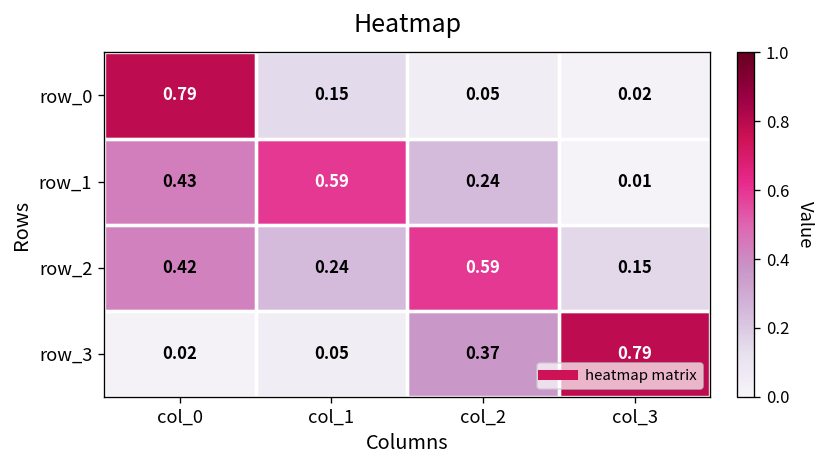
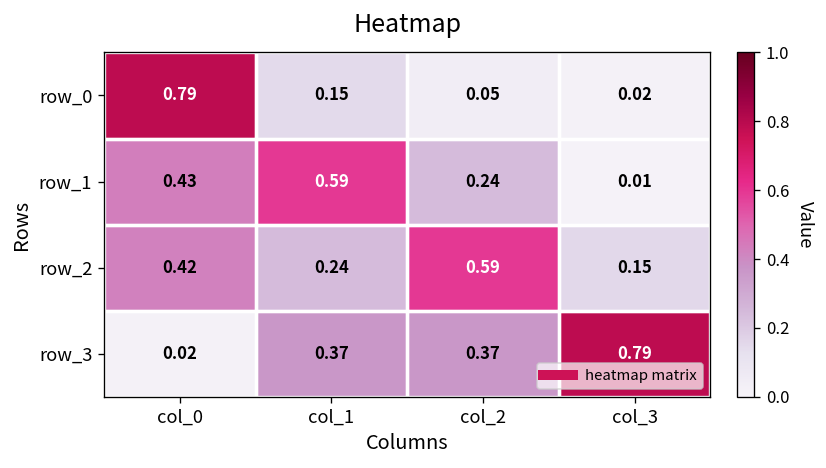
  {
    "row_0": {
      "col_0": 0.79,
      "col_1": 0.15,
      "col_2": 0.05,
      "col_3": 0.02
    },
    "row_1": {
      "col_0": 0.43,
      "col_1": 0.59,
      "col_2": 0.24,
      "col_3": 0.01
    },
    "row_2": {
      "col_0": 0.42,
      "col_1": 0.24,
      "col_2": 0.59,
      "col_3": 0.15
    },
    "row_3": {
      "col_0": 0.02,
-     "col_1": 0.05,
+     "col_1": 0.37,
      "col_2": 0.37
    }
  }
